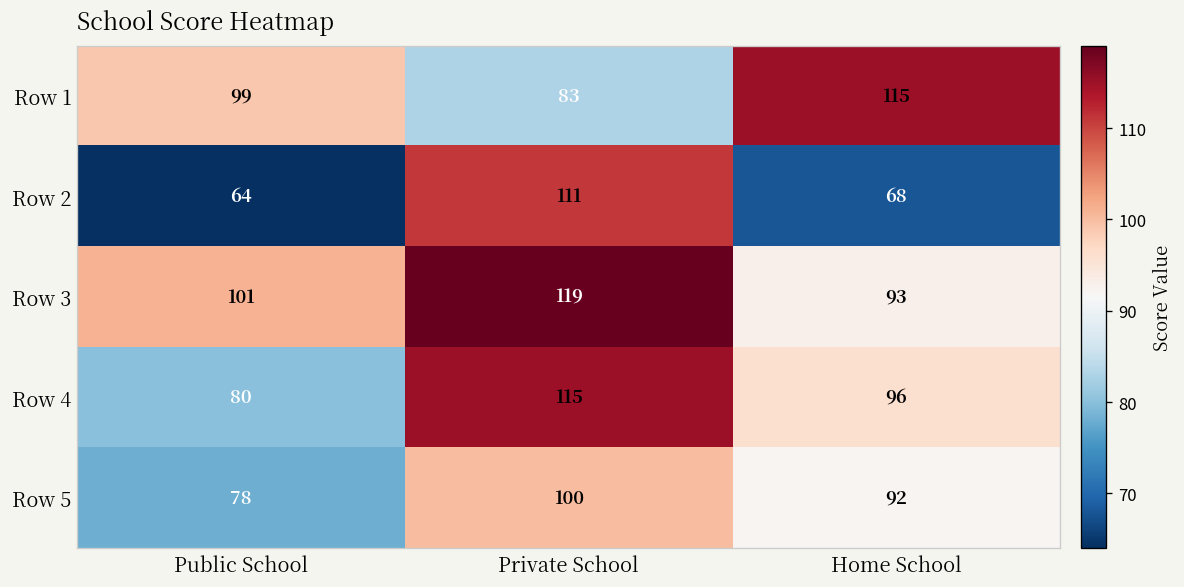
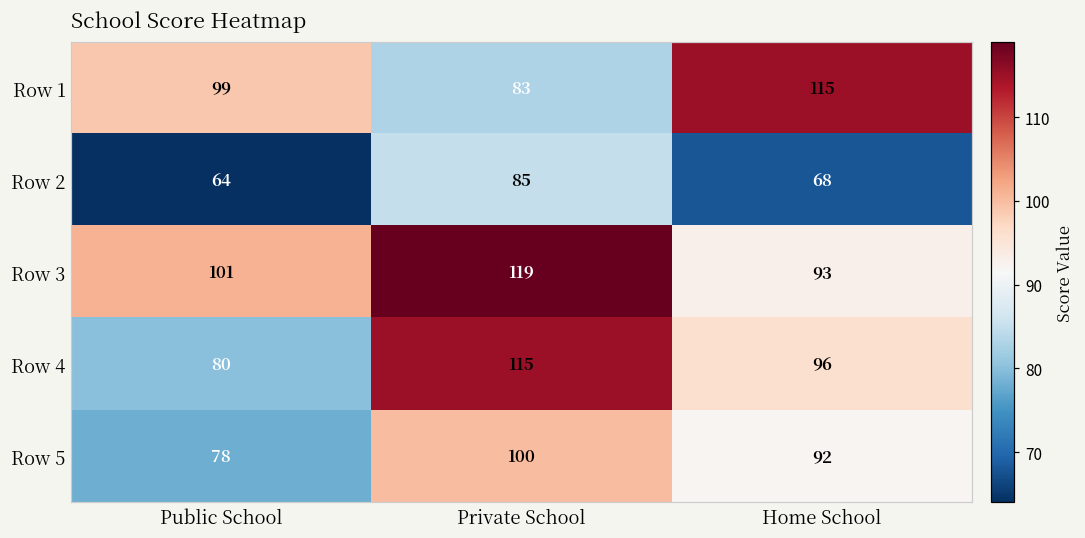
  {
    "Row 1": {
      "Public School": 99,
      "Private School": 83,
      "Home School": 115
    },
    "Row 2": {
      "Public School": 64,
-     "Private School": 111,
+     "Private School": 85,
      "Home School": 68
    },
    "Row 3": {
      "Public School": 101,
      "Private School": 119,
      "Home School": 93
    },
    "Row 4": {
      "Public School": 80,
      "Private School": 115,
      "Home School": 96
    },
    "Row 5": {
      "Public School": 78,
      "Private School": 100,
      "Home School": 92
    }
  }
